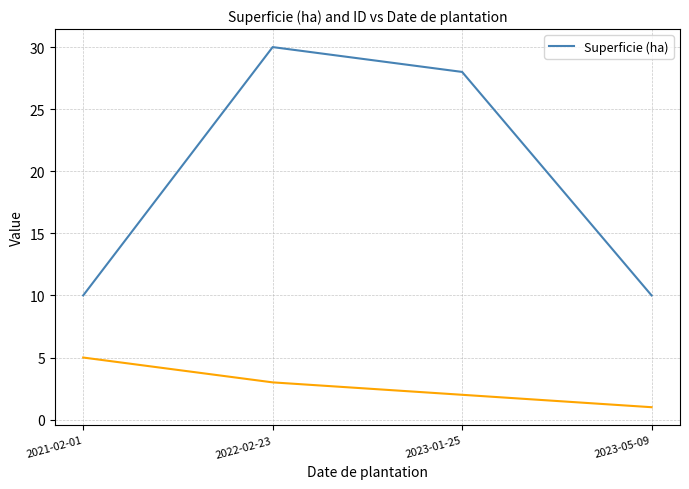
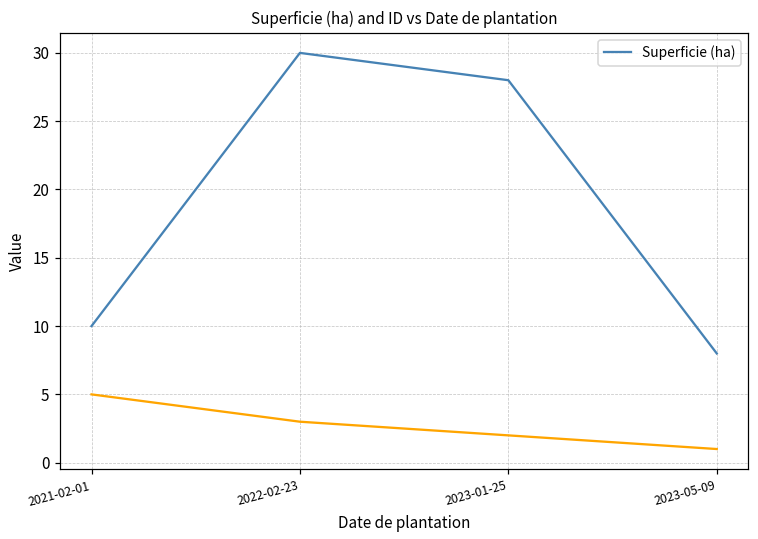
  {
    "Superficie (ha)": {
      "2021-02-01": 10,
      "2022-02-23": 30,
      "2023-01-25": 28,
-     "2023-05-09": 10
+     "2023-05-09": 8
    }
  }
